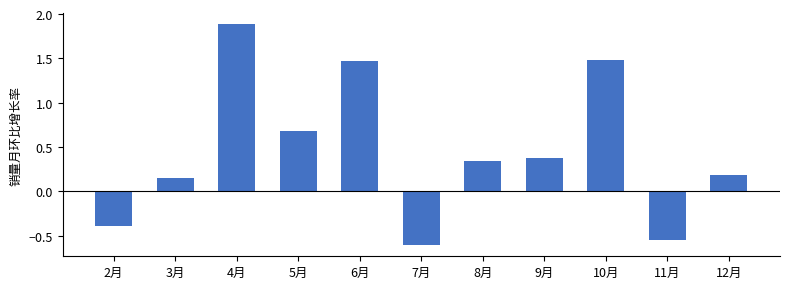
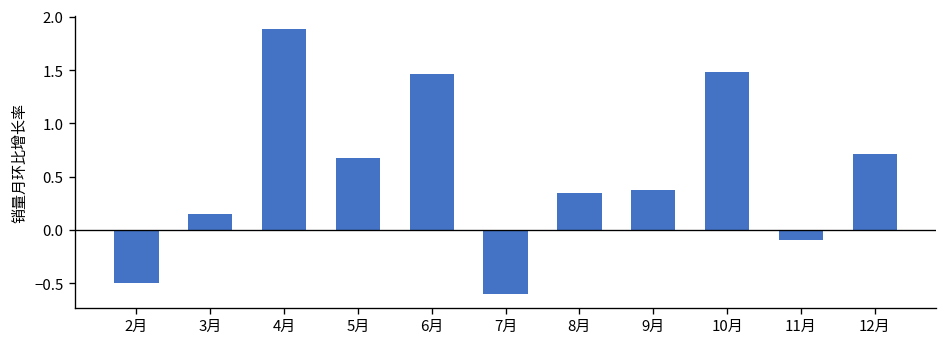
  {
-   "2月": -0.4,
+   "2月": -0.5,
    "3月": 0.1,
    "4月": 1.9,
    "5月": 0.7,
    "6月": 1.5,
    "7月": -0.6,
    "8月": 0.3,
    "9月": 0.4,
    "10月": 1.5,
-   "11月": -0.6,
-   "12月": 0.2
+   "11月": -0.1,
+   "12月": 0.7
  }
